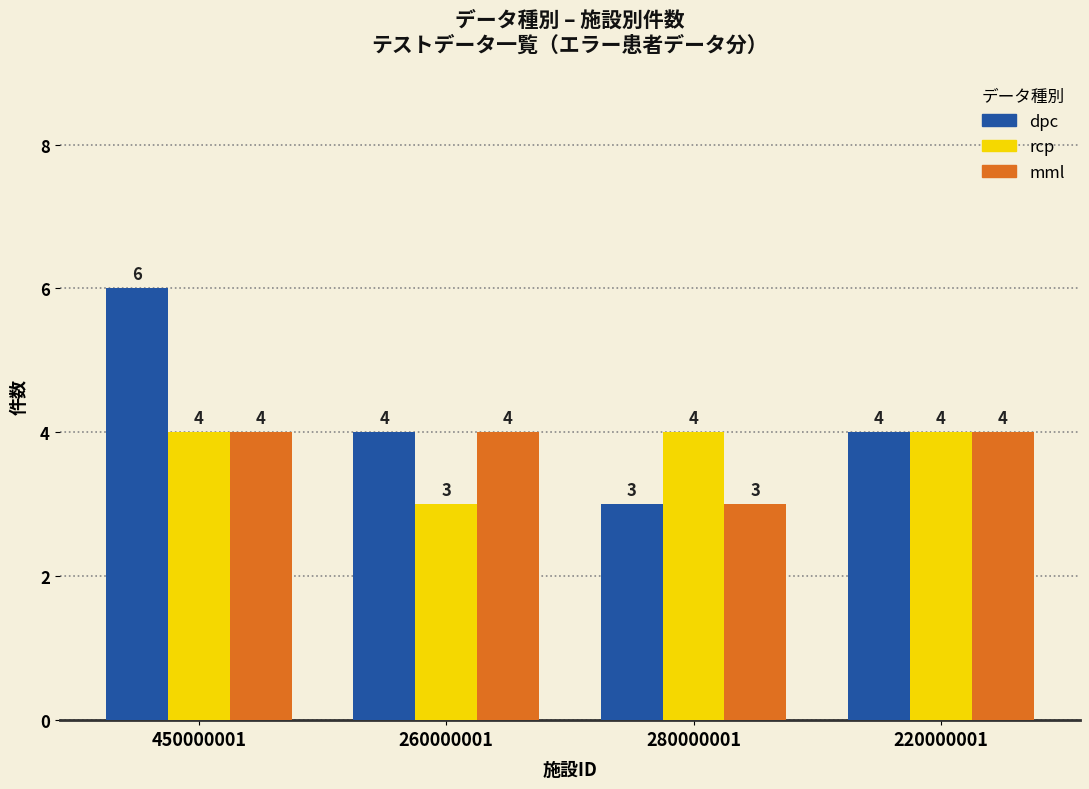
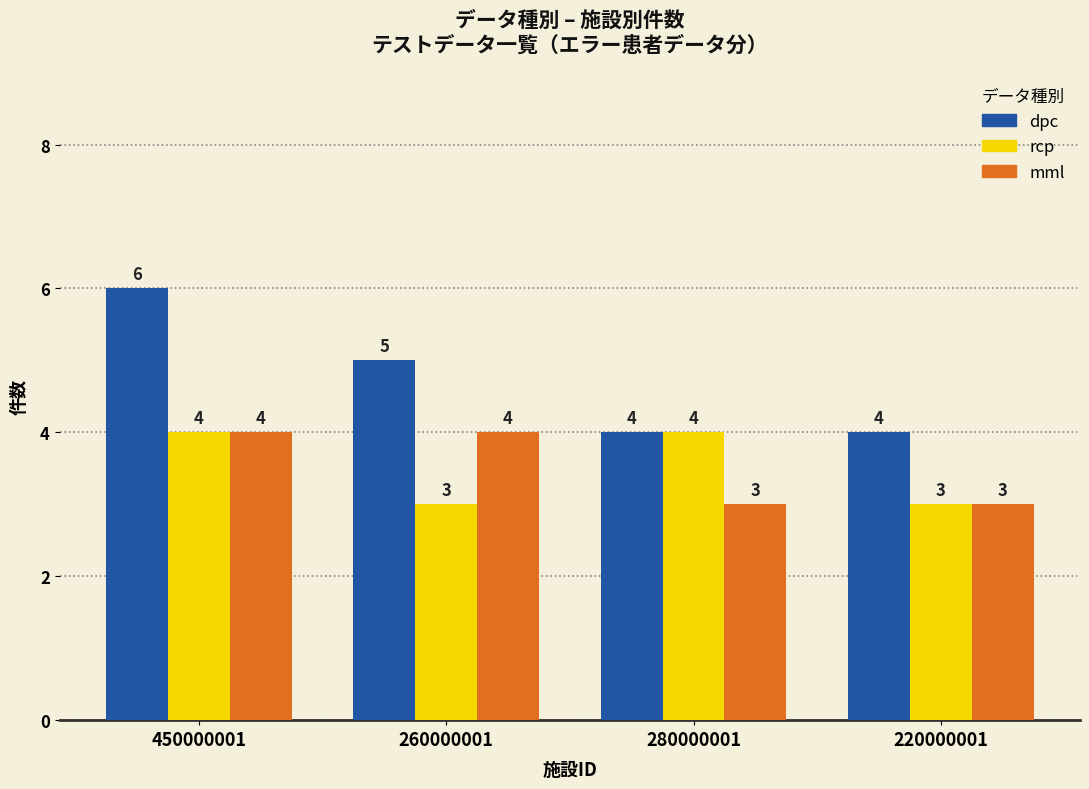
  {
    "dpc": {
      "450000001": 6,
-     "260000001": 4,
-     "280000001": 3,
+     "260000001": 5,
+     "280000001": 4,
      "220000001": 4
    },
    "rcp": {
      "450000001": 4,
      "260000001": 3,
      "280000001": 4,
-     "220000001": 4
+     "220000001": 3
    },
    "mml": {
      "450000001": 4,
      "260000001": 4,
      "280000001": 3,
-     "220000001": 4
+     "220000001": 3
    }
  }
